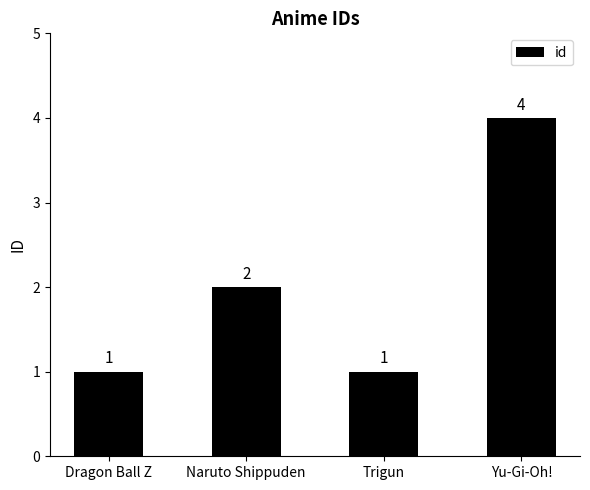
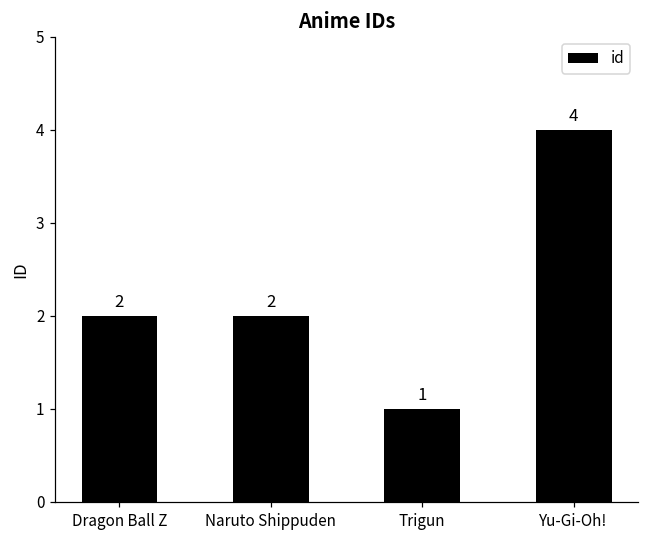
  {
-   "Dragon Ball Z": 1,
+   "Dragon Ball Z": 2,
    "Naruto Shippuden": 2,
    "Trigun": 1,
    "Yu-Gi-Oh!": 4
  }
